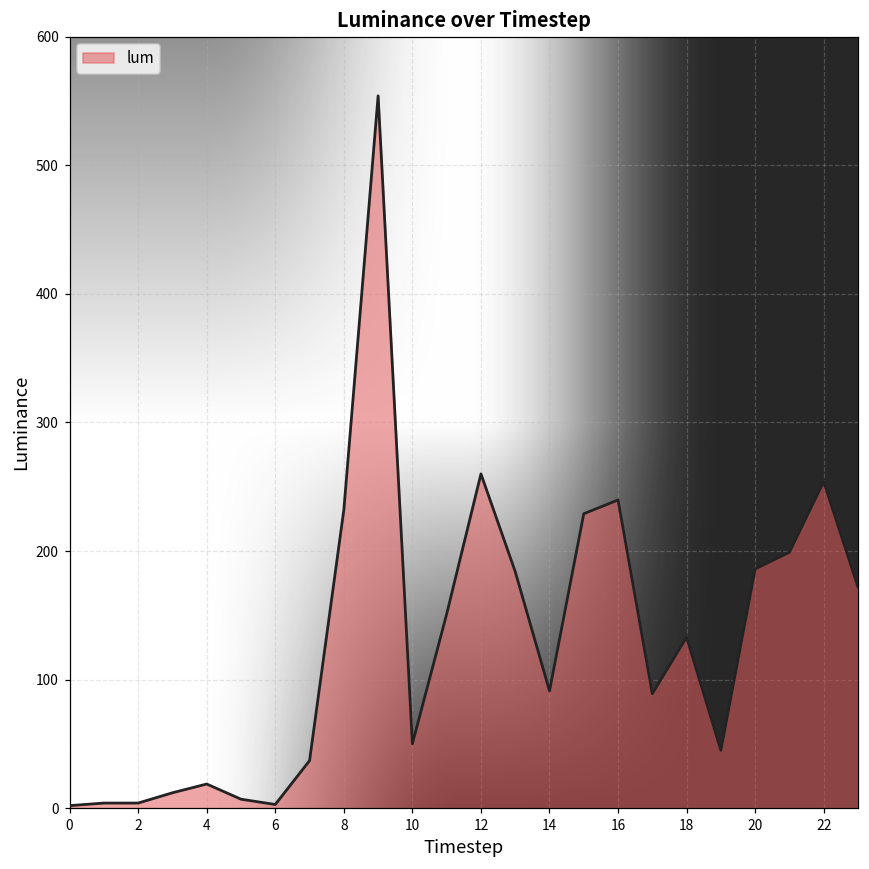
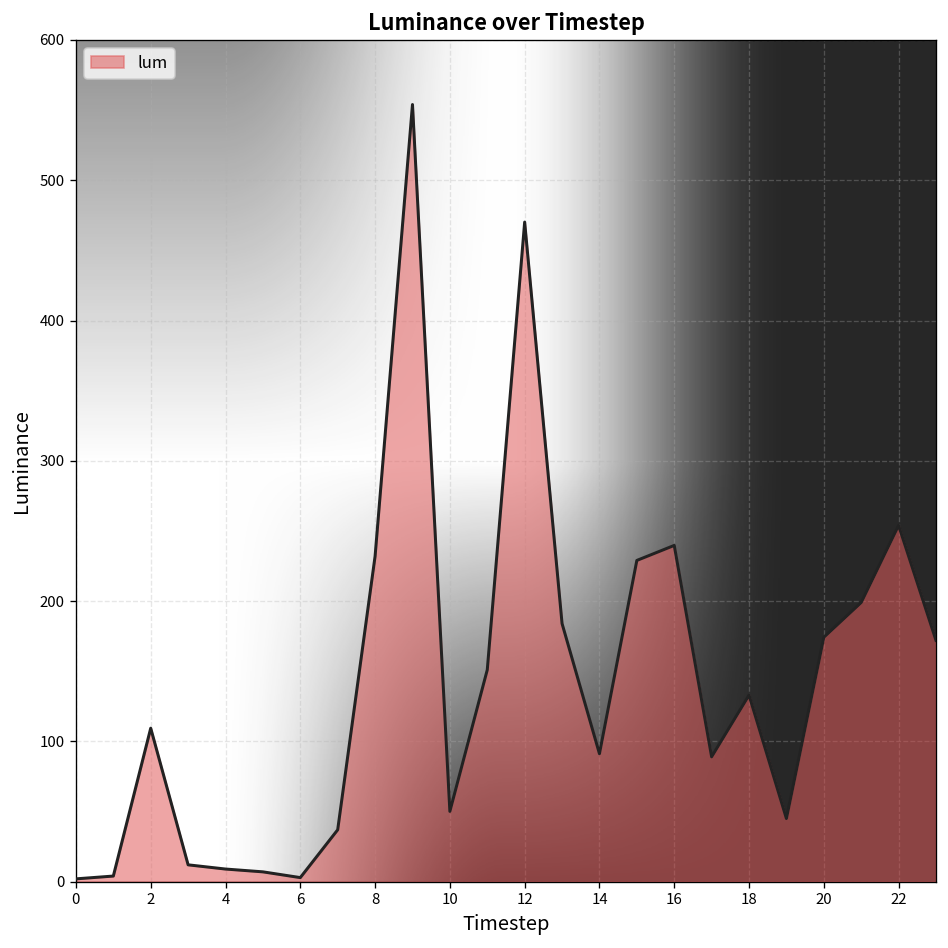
  {
    "0": 2,
-   "2": 4,
-   "4": 19,
+   "2": 109,
+   "4": 9,
    "6": 3,
    "8": 232,
    "10": 50,
-   "12": 260,
+   "12": 470,
    "14": 91,
    "16": 240,
    "18": 133,
-   "20": 186,
+   "20": 174,
    "22": 254
  }
